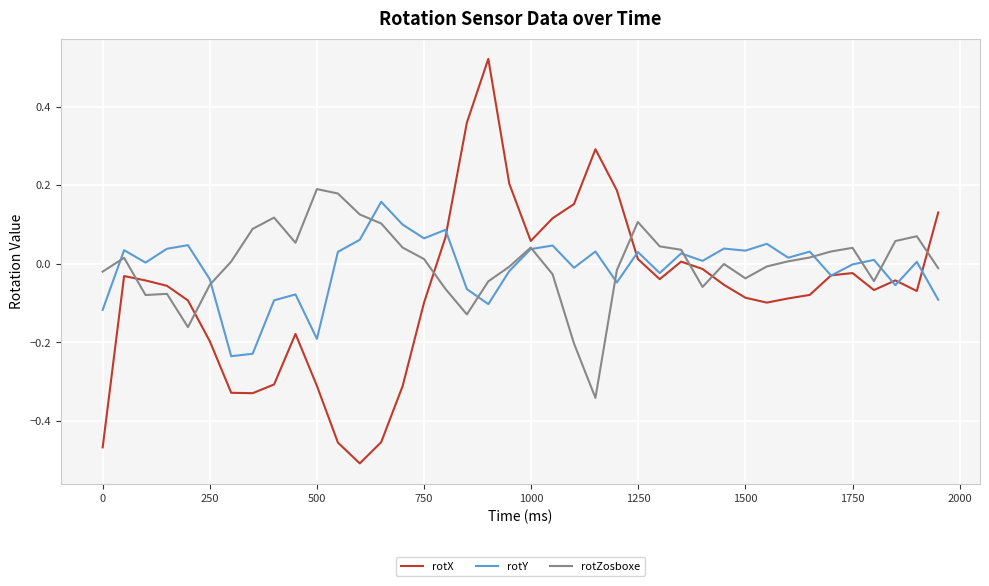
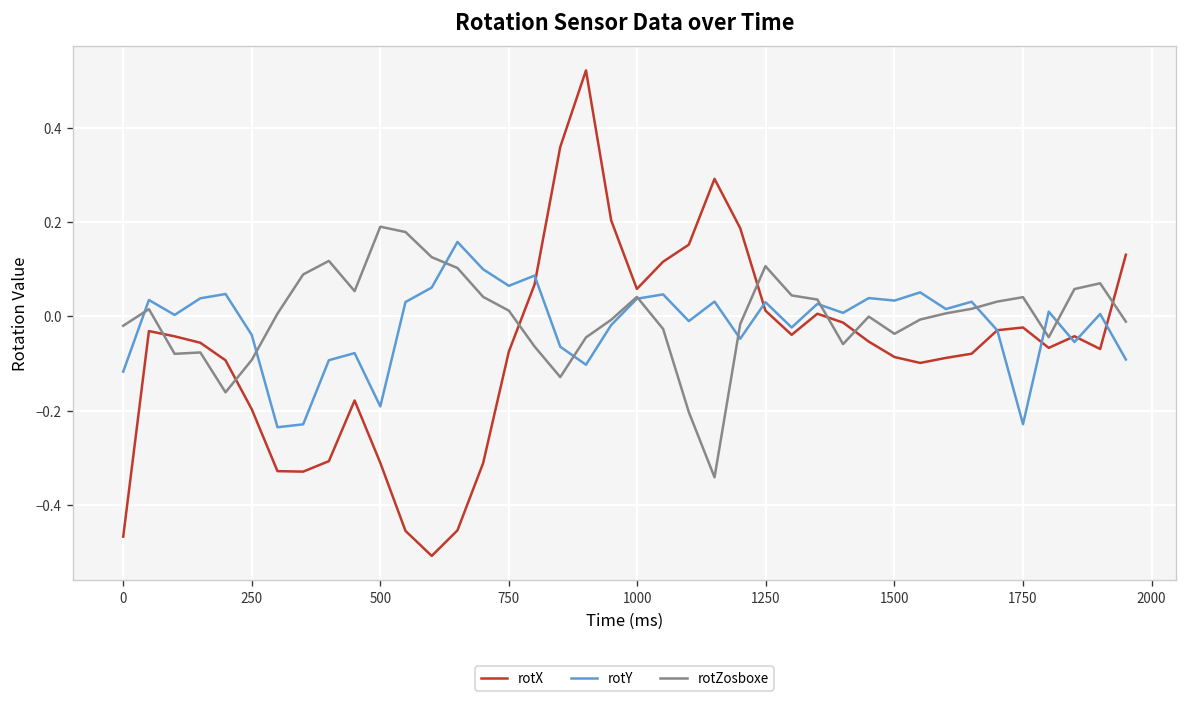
  {
    "rotX": {
      "0": -0.47,
      "250": -0.20,
      "500": -0.31,
-     "750": -0.10,
+     "750": -0.07,
      "1500": -0.09,
      "1750": -0.02
    },
    "rotY": {
      "0": -0.12,
      "250": -0.04,
      "500": -0.19,
      "750": 0.06,
      "1500": 0.03,
-     "1750": 0.00
+     "1750": -0.23
    },
    "rotZosboxe": {
      "0": -0.02,
-     "250": -0.05,
+     "250": -0.09,
      "500": 0.19,
      "750": 0.01,
      "1500": -0.04,
      "1750": 0.04
    }
  }
